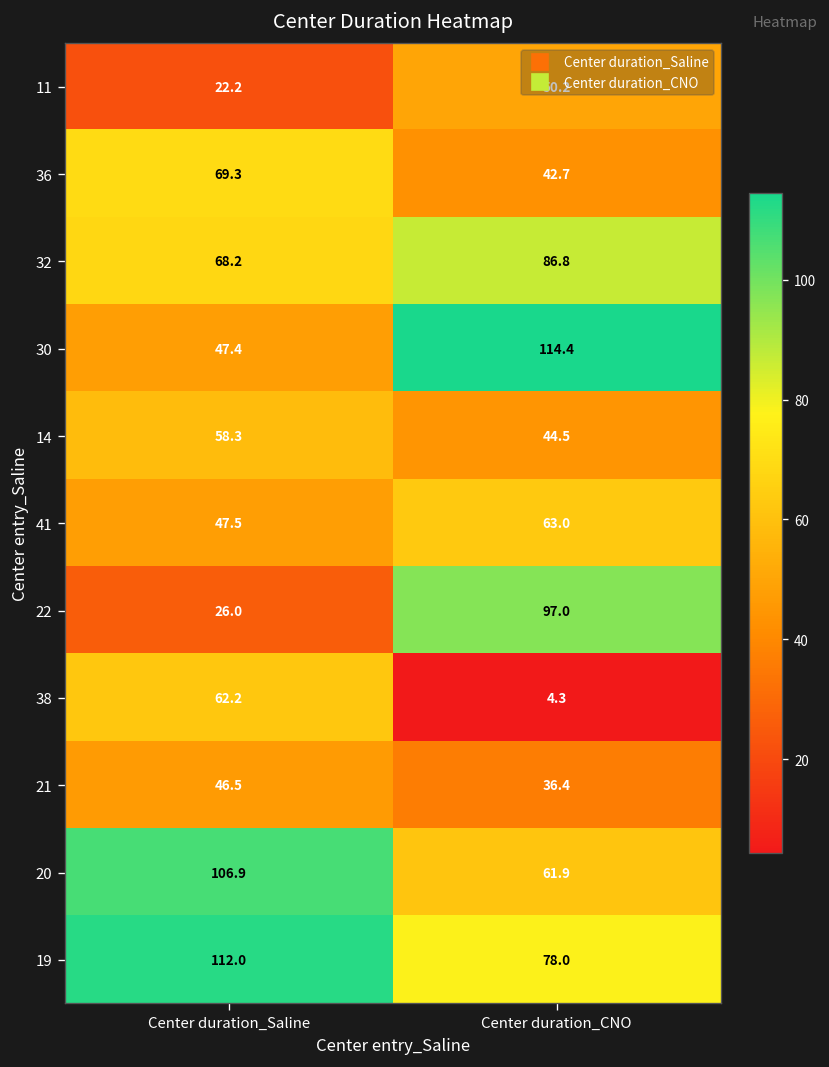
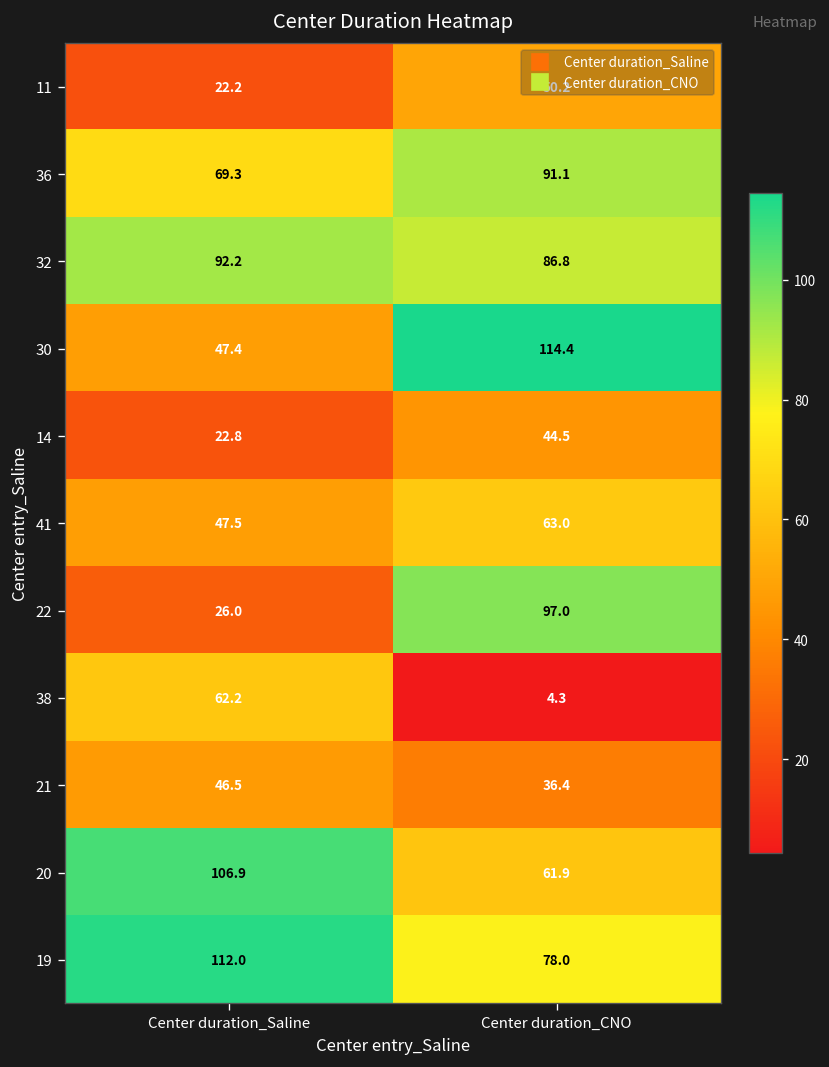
  {
    "11": {
      "Center duration_Saline": 22.2
    },
    "36": {
      "Center duration_Saline": 69.3,
-     "Center duration_CNO": 42.7
+     "Center duration_CNO": 91.1
    },
    "32": {
-     "Center duration_Saline": 68.2,
+     "Center duration_Saline": 92.2,
      "Center duration_CNO": 86.8
    },
    "30": {
      "Center duration_Saline": 47.4,
      "Center duration_CNO": 114.4
    },
    "14": {
-     "Center duration_Saline": 58.3,
+     "Center duration_Saline": 22.8,
      "Center duration_CNO": 44.5
    },
    "41": {
      "Center duration_Saline": 47.5,
      "Center duration_CNO": 63.0
    },
    "22": {
      "Center duration_Saline": 26.0,
      "Center duration_CNO": 97.0
    },
    "38": {
      "Center duration_Saline": 62.2,
      "Center duration_CNO": 4.3
    },
    "21": {
      "Center duration_Saline": 46.5,
      "Center duration_CNO": 36.4
    },
    "20": {
      "Center duration_Saline": 106.9,
      "Center duration_CNO": 61.9
    },
    "19": {
      "Center duration_Saline": 112.0,
      "Center duration_CNO": 78.0
    }
  }
